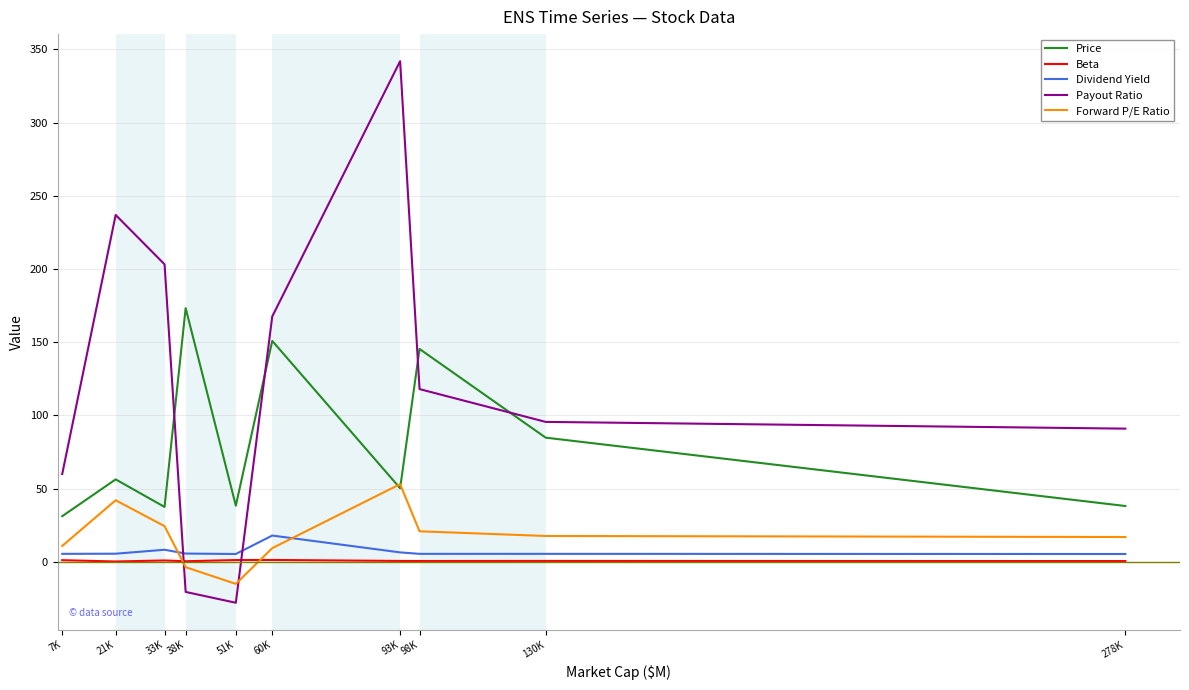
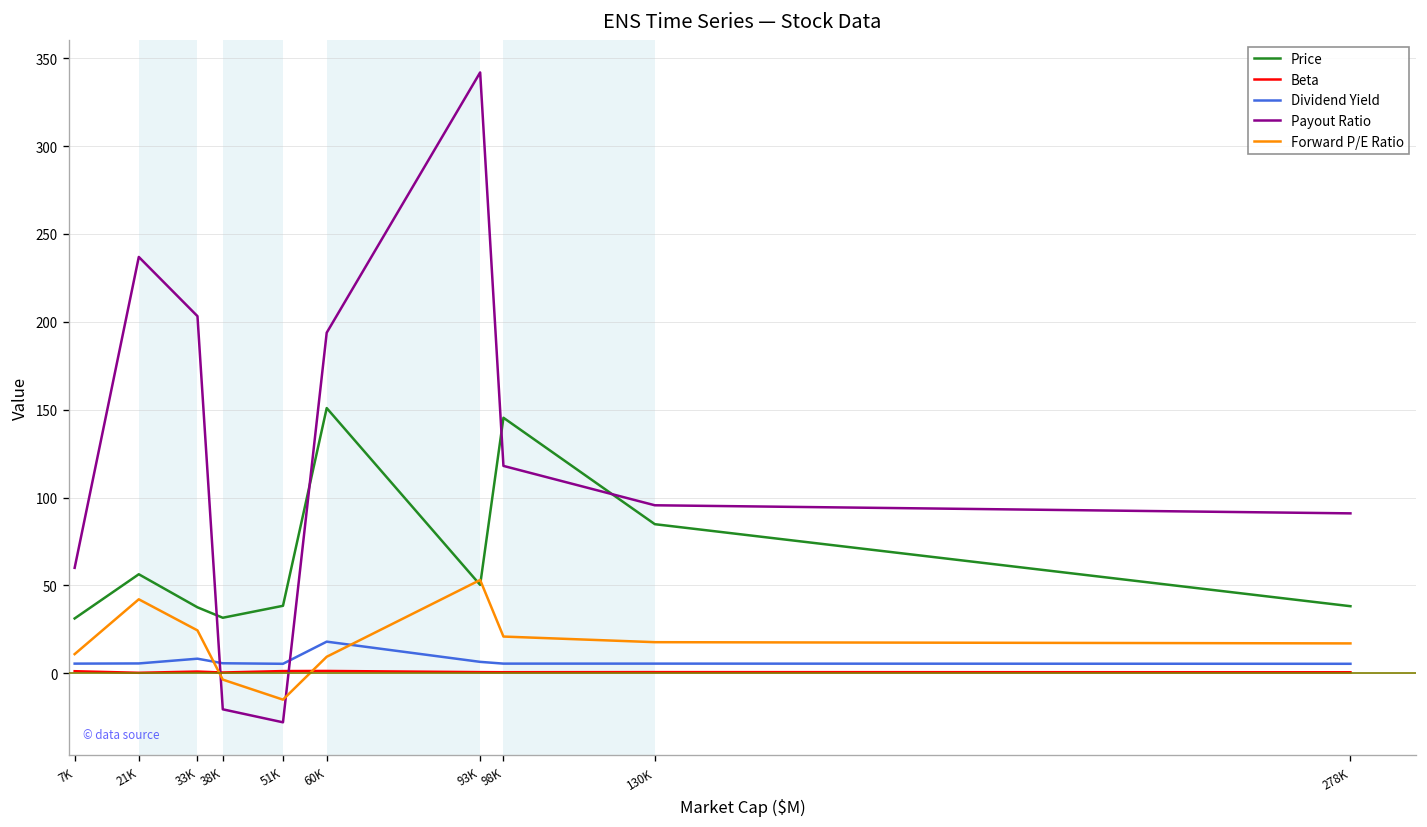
  {
    "Price": {
      "7K": 31,
      "21K": 56,
      "33K": 38,
-     "38K": 173,
+     "38K": 32,
      "51K": 38,
      "60K": 151,
      "93K": 50,
      "98K": 145,
      "130K": 85,
      "278K": 38
    },
    "Beta": {
      "7K": 1,
      "21K": 0,
      "33K": 1,
      "38K": 0,
      "51K": 1,
      "60K": 1,
      "93K": 1,
      "98K": 1,
      "130K": 1,
      "278K": 1
    },
    "Dividend Yield": {
      "7K": 6,
      "21K": 6,
      "33K": 8,
      "38K": 6,
      "51K": 5,
      "60K": 18,
      "93K": 7,
      "98K": 6,
      "130K": 6,
      "278K": 5
    },
    "Payout Ratio": {
      "7K": 60,
      "21K": 237,
      "33K": 203,
      "38K": -21,
      "51K": -28,
-     "60K": 168,
+     "60K": 194,
      "93K": 342,
      "98K": 118,
      "130K": 96,
      "278K": 91
    },
    "Forward P/E Ratio": {
      "7K": 11,
      "21K": 42,
      "33K": 24,
      "38K": -4,
      "51K": -15,
      "60K": 9,
      "93K": 53,
      "98K": 21,
      "130K": 18,
      "278K": 17
    }
  }
